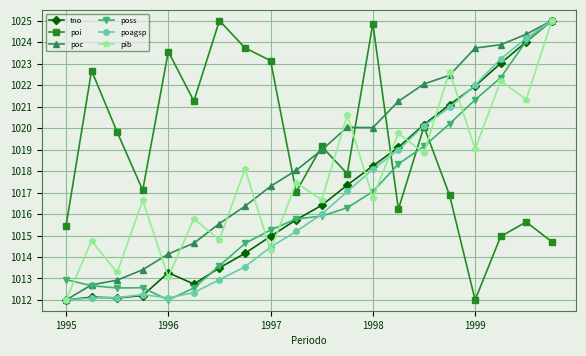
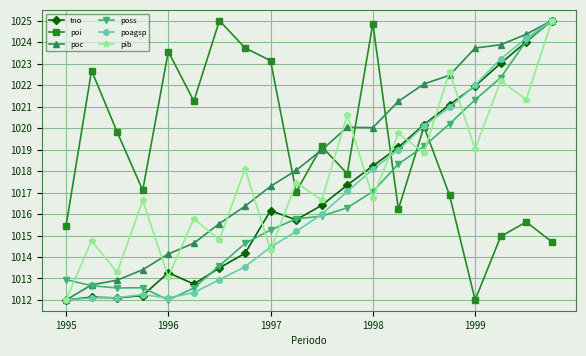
  {
    "tno": {
      "1996": 1013.3,
-     "1997": 1015.0,
+     "1997": 1016.2,
      "1998": 1018.2
    }
  }
